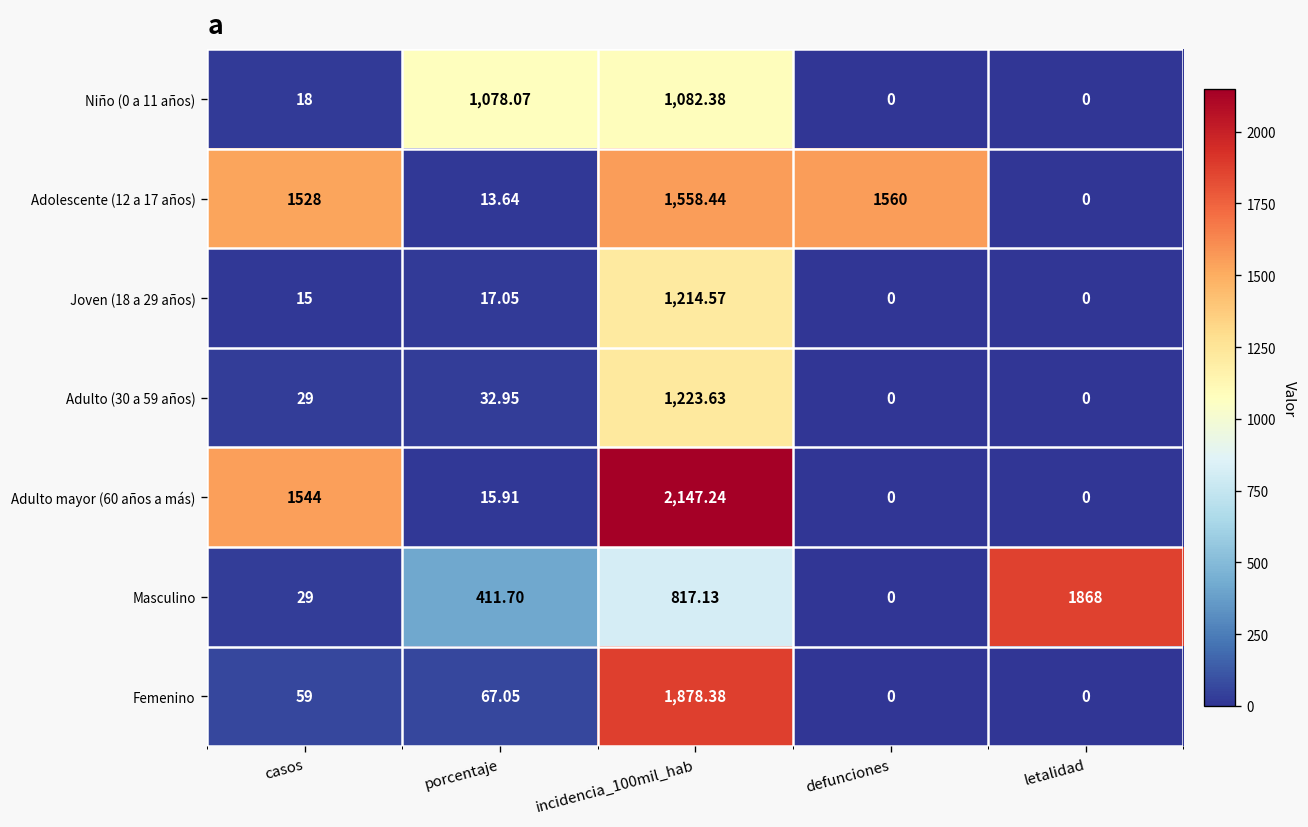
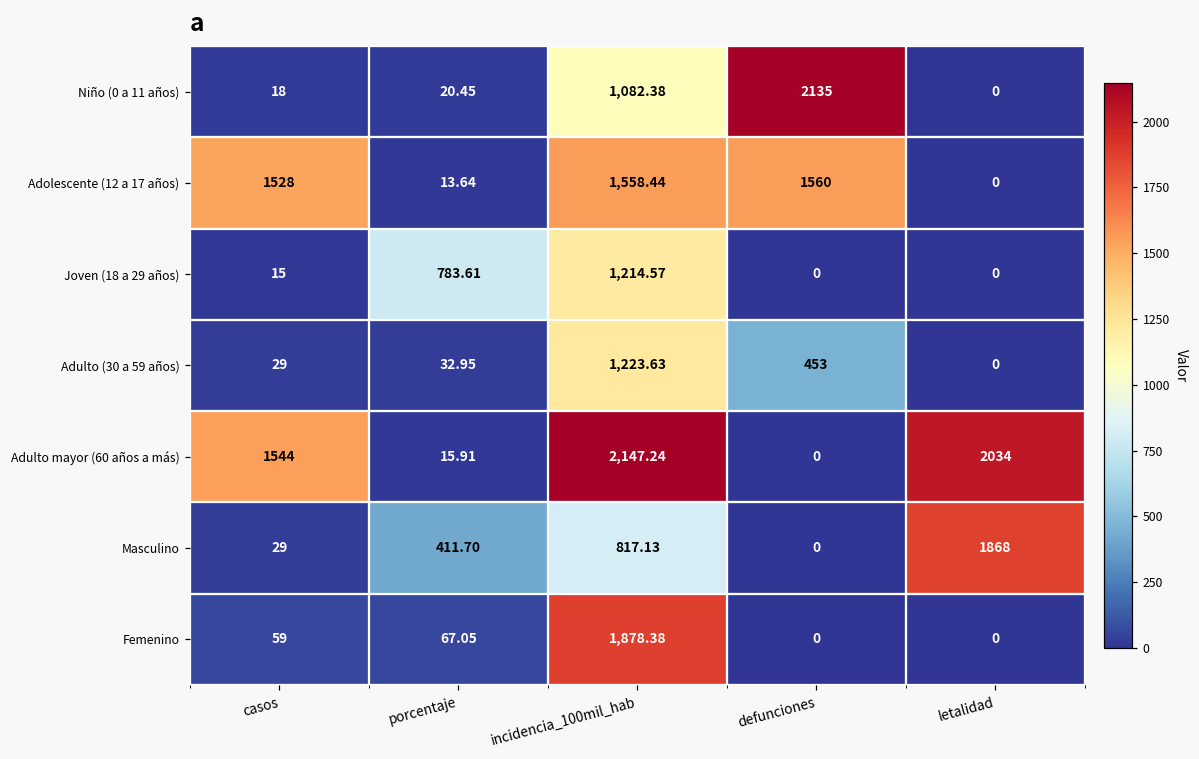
  {
    "Niño (0 a 11 años)": {
      "casos": "18",
-     "porcentaje": "1,078.07",
+     "porcentaje": "20.45",
      "incidencia_100mil_hab": "1,082.38",
-     "defunciones": "0",
+     "defunciones": "2135",
      "letalidad": "0"
    },
    "Adolescente (12 a 17 años)": {
      "casos": "1528",
      "porcentaje": "13.64",
      "incidencia_100mil_hab": "1,558.44",
      "defunciones": "1560",
      "letalidad": "0"
    },
    "Joven (18 a 29 años)": {
      "casos": "15",
-     "porcentaje": "17.05",
+     "porcentaje": "783.61",
      "incidencia_100mil_hab": "1,214.57",
      "defunciones": "0",
      "letalidad": "0"
    },
    "Adulto (30 a 59 años)": {
      "casos": "29",
      "porcentaje": "32.95",
      "incidencia_100mil_hab": "1,223.63",
-     "defunciones": "0",
+     "defunciones": "453",
      "letalidad": "0"
    },
    "Adulto mayor (60 años a más)": {
      "casos": "1544",
      "porcentaje": "15.91",
      "incidencia_100mil_hab": "2,147.24",
      "defunciones": "0",
-     "letalidad": "0"
+     "letalidad": "2034"
    },
    "Masculino": {
      "casos": "29",
      "porcentaje": "411.70",
      "incidencia_100mil_hab": "817.13",
      "defunciones": "0",
      "letalidad": "1868"
    },
    "Femenino": {
      "casos": "59",
      "porcentaje": "67.05",
      "incidencia_100mil_hab": "1,878.38",
      "defunciones": "0",
      "letalidad": "0"
    }
  }
